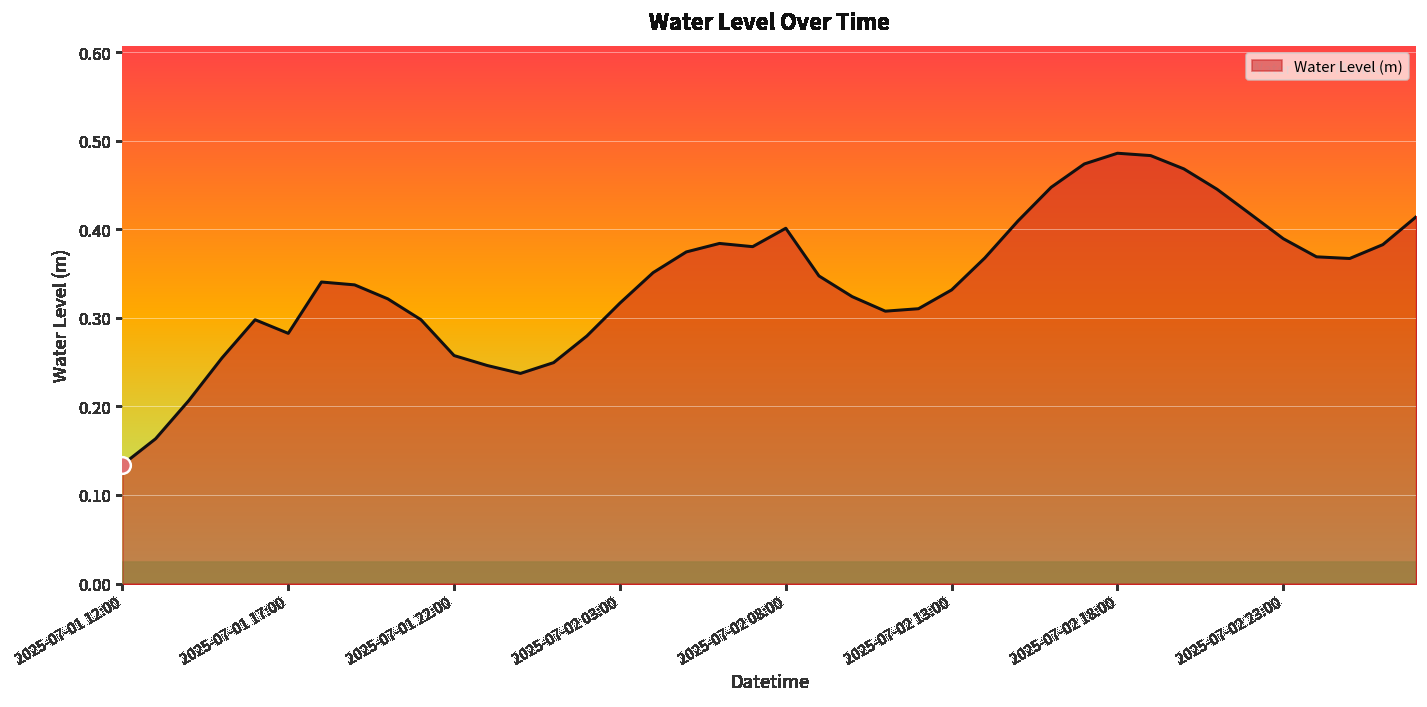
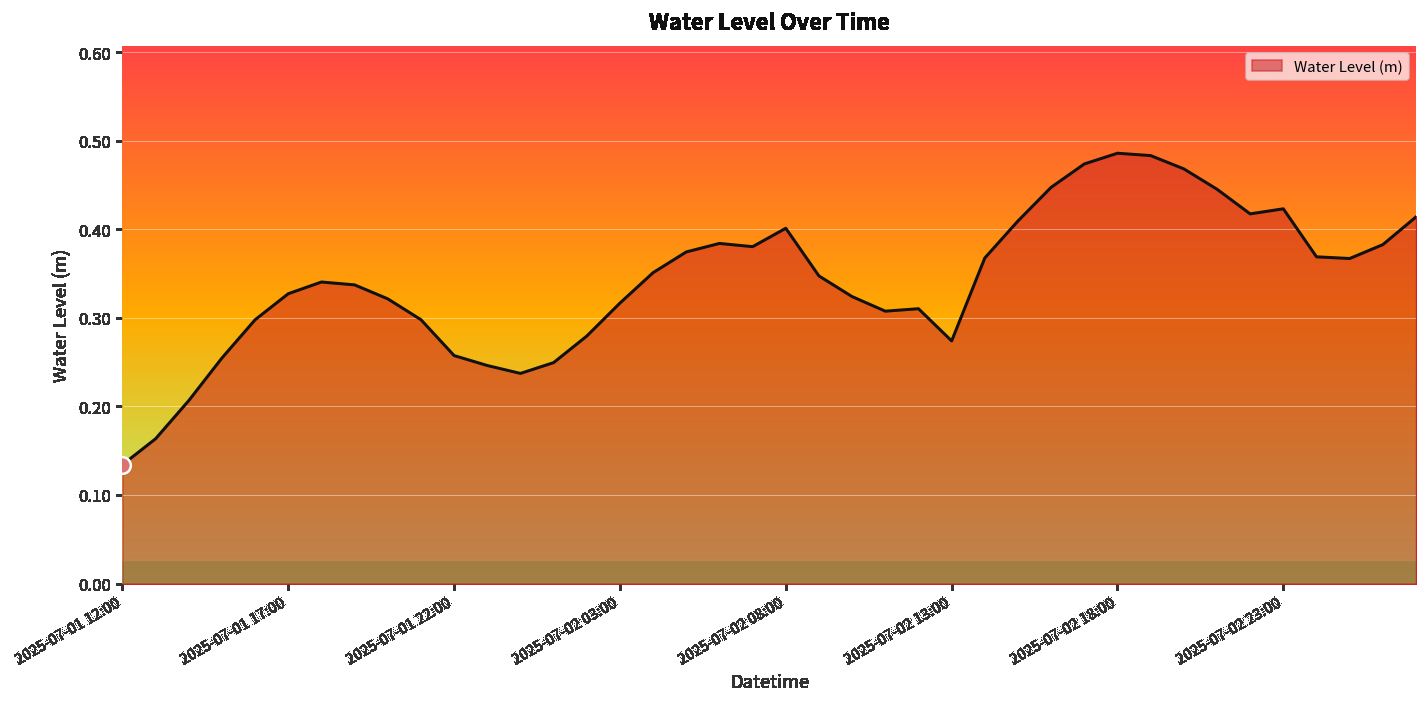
  {
    "Water Level (m)": {
-     "2025-07-01 17:00": 0.28,
+     "2025-07-01 17:00": 0.33,
      "2025-07-01 22:00": 0.26,
      "2025-07-02 03:00": 0.32,
      "2025-07-02 08:00": 0.40,
-     "2025-07-02 13:00": 0.33,
+     "2025-07-02 13:00": 0.27,
      "2025-07-02 18:00": 0.49,
-     "2025-07-02 23:00": 0.39
+     "2025-07-02 23:00": 0.42
    }
  }
